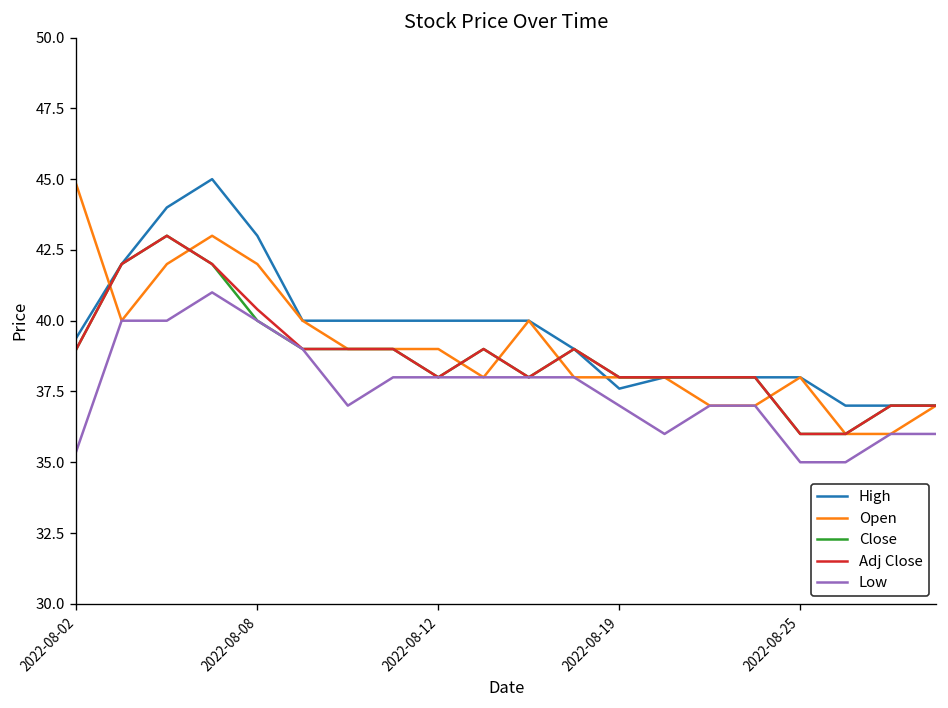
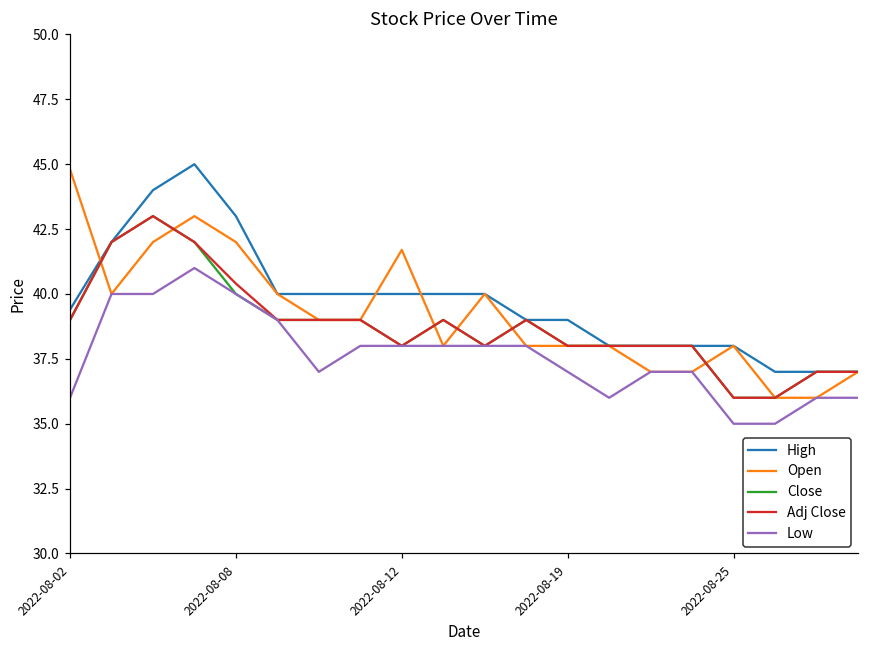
  {
    "High": {
      "2022-08-02": 39.4,
      "2022-08-08": 43.0,
      "2022-08-12": 40.0,
-     "2022-08-19": 37.6
+     "2022-08-19": 39.0
    },
    "Open": {
      "2022-08-02": 44.8,
      "2022-08-08": 42.0,
-     "2022-08-12": 39.0
+     "2022-08-12": 41.7
    },
    "Adj Close": {
      "2022-08-08": 40.4
    },
    "Low": {
-     "2022-08-02": 35.4,
+     "2022-08-02": 36.0,
      "2022-08-19": 37.0,
      "2022-08-25": 35.0
    }
  }
